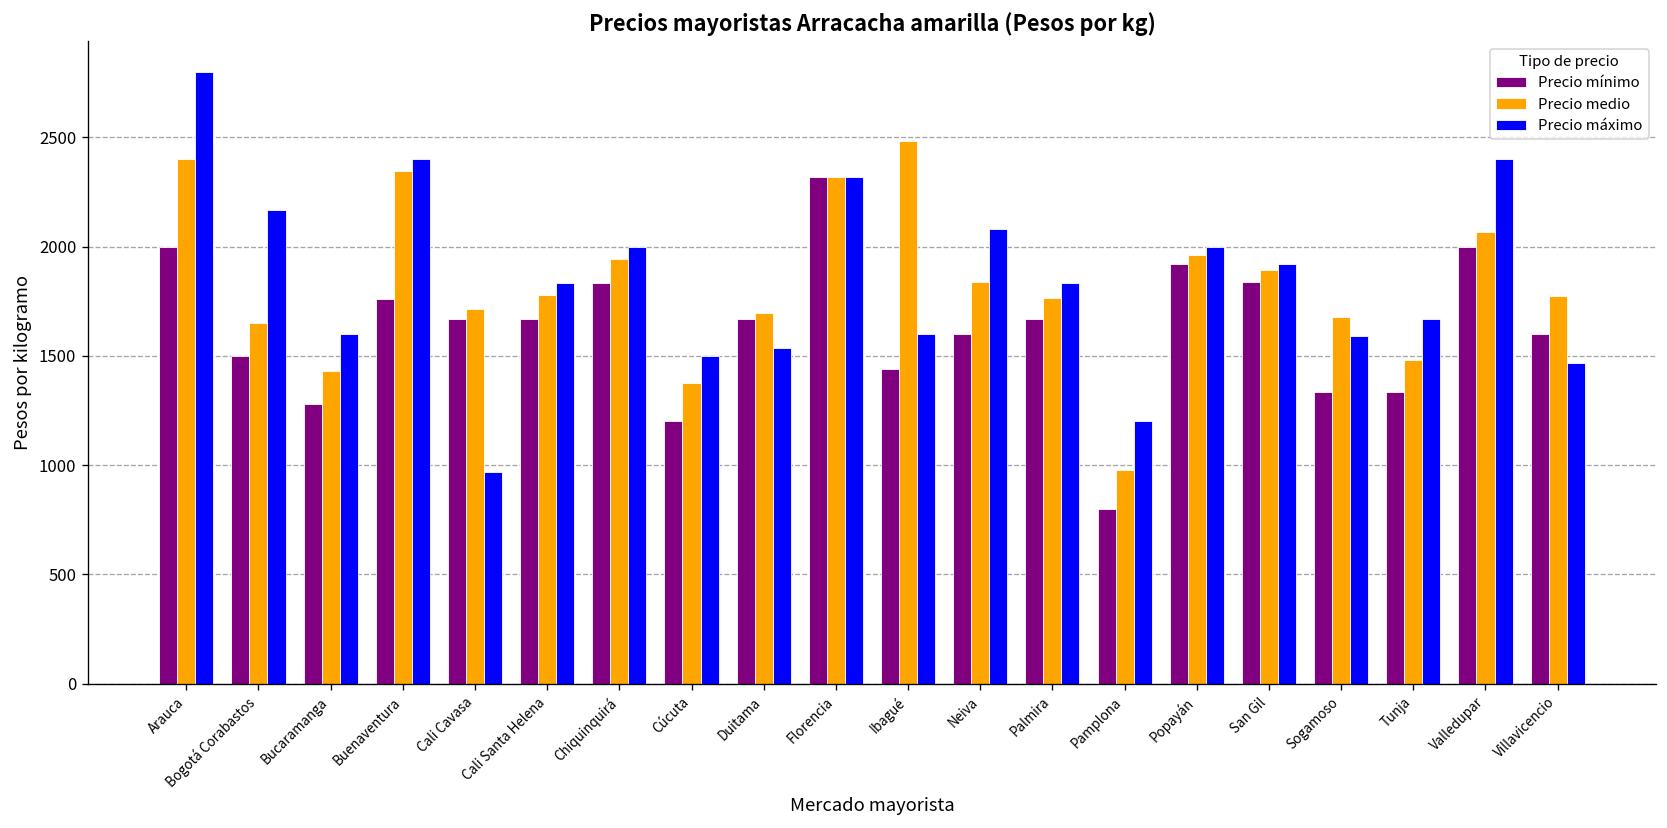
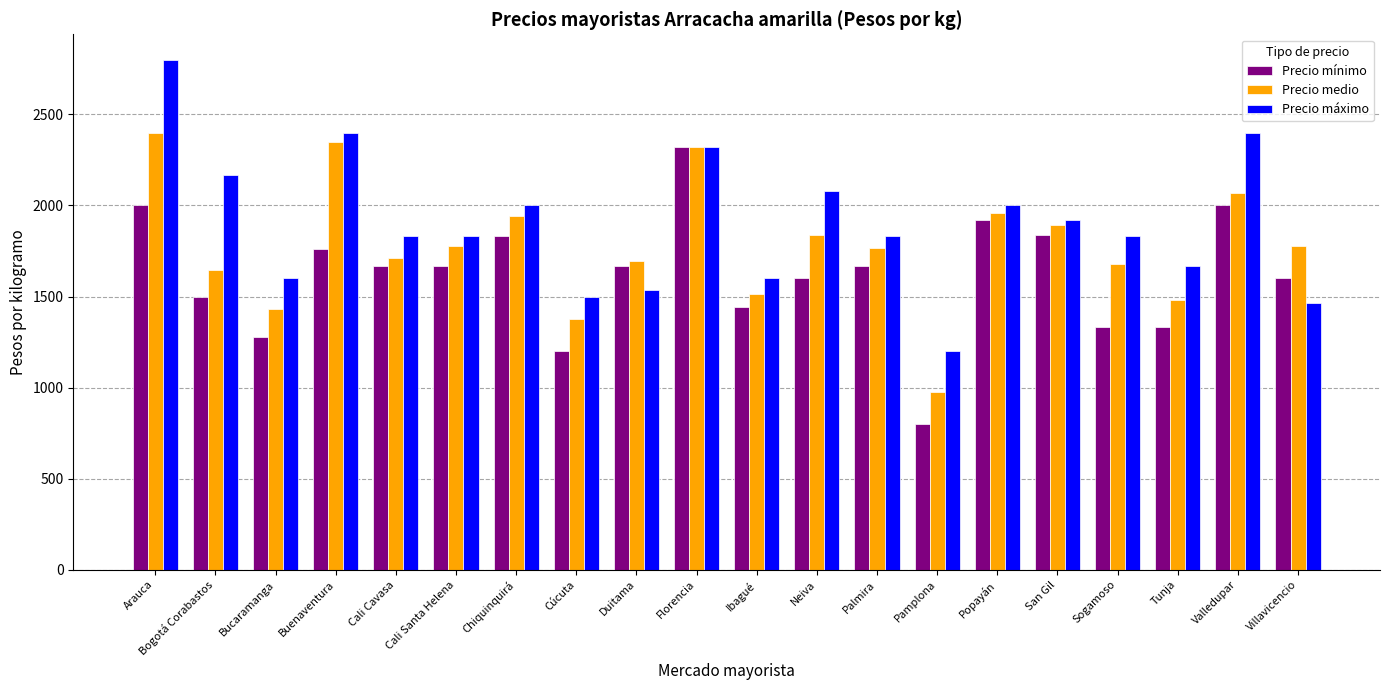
  {
    "Precio mínimo": {
      "Arauca": 2000,
      "Bogotá Corabastos": 1500,
      "Bucaramanga": 1280,
      "Buenaventura": 1760,
      "Cali Cavasa": 1670,
      "Cali Santa Helena": 1670,
      "Chiquinquirá": 1830,
      "Cúcuta": 1200,
      "Duitama": 1670,
      "Florencia": 2320,
      "Ibagué": 1440,
      "Neiva": 1600,
      "Palmira": 1670,
      "Pamplona": 800,
      "Popayán": 1920,
      "San Gil": 1840,
      "Sogamoso": 1340,
      "Tunja": 1330,
      "Valledupar": 2000,
      "Villavicencio": 1600
    },
    "Precio medio": {
      "Arauca": 2400,
      "Bogotá Corabastos": 1650,
      "Bucaramanga": 1430,
      "Buenaventura": 2350,
      "Cali Cavasa": 1710,
      "Cali Santa Helena": 1780,
      "Chiquinquirá": 1940,
      "Cúcuta": 1380,
      "Duitama": 1690,
      "Florencia": 2320,
-     "Ibagué": 2490,
+     "Ibagué": 1510,
      "Neiva": 1840,
      "Palmira": 1760,
      "Pamplona": 980,
      "Popayán": 1960,
      "San Gil": 1890,
      "Sogamoso": 1680,
      "Tunja": 1480,
      "Valledupar": 2070,
      "Villavicencio": 1780
    },
    "Precio máximo": {
      "Arauca": 2800,
      "Bogotá Corabastos": 2170,
      "Bucaramanga": 1600,
      "Buenaventura": 2400,
-     "Cali Cavasa": 970,
+     "Cali Cavasa": 1830,
      "Cali Santa Helena": 1830,
      "Chiquinquirá": 2000,
      "Cúcuta": 1500,
      "Duitama": 1540,
      "Florencia": 2320,
      "Ibagué": 1600,
      "Neiva": 2080,
      "Palmira": 1830,
      "Pamplona": 1200,
      "Popayán": 2000,
      "San Gil": 1920,
-     "Sogamoso": 1590,
+     "Sogamoso": 1830,
      "Tunja": 1670,
      "Valledupar": 2400,
      "Villavicencio": 1470
    }
  }
